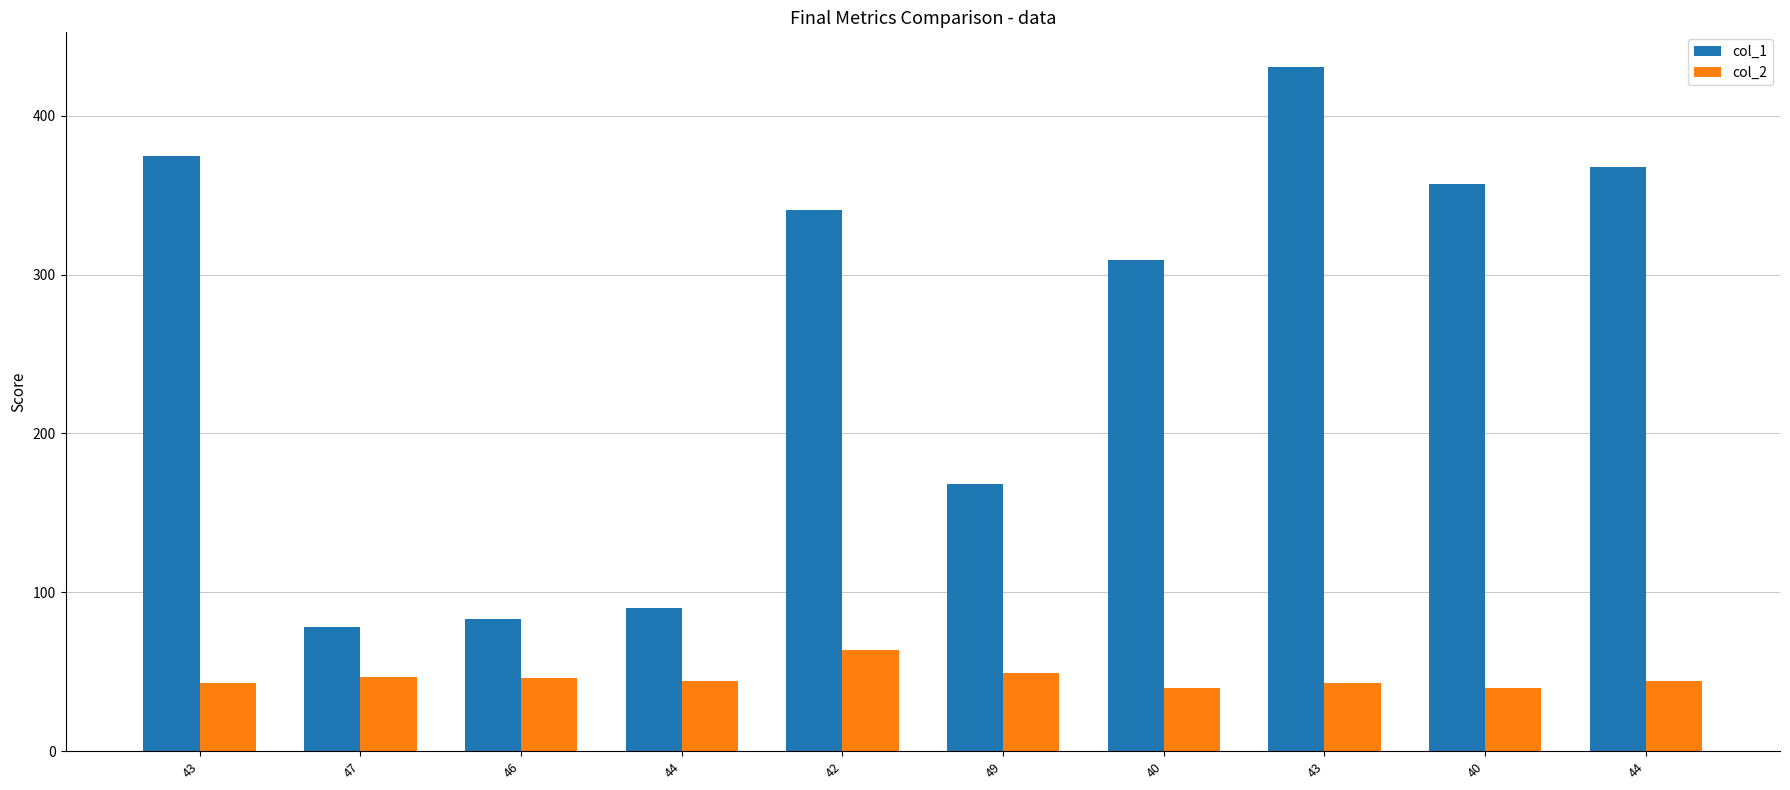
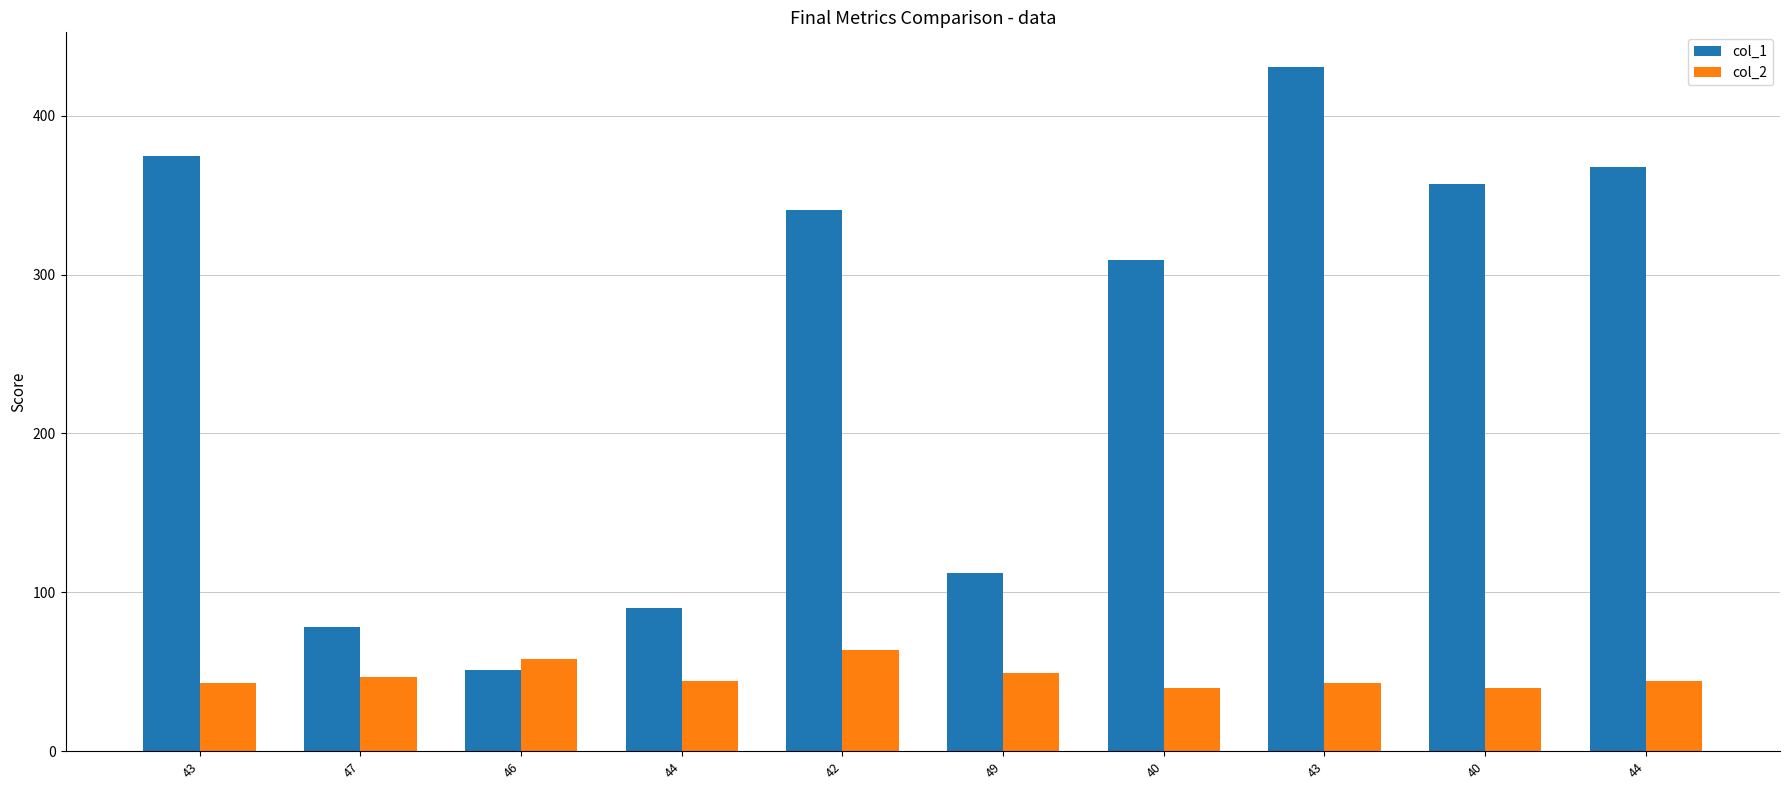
  {
    "col_1": {
      "47": 78,
-     "46": 83,
+     "46": 51,
      "42": 341,
-     "49": 168
+     "49": 112
    },
    "col_2": {
      "47": 47,
-     "46": 46,
+     "46": 58,
      "42": 64,
      "49": 49
    }
  }
